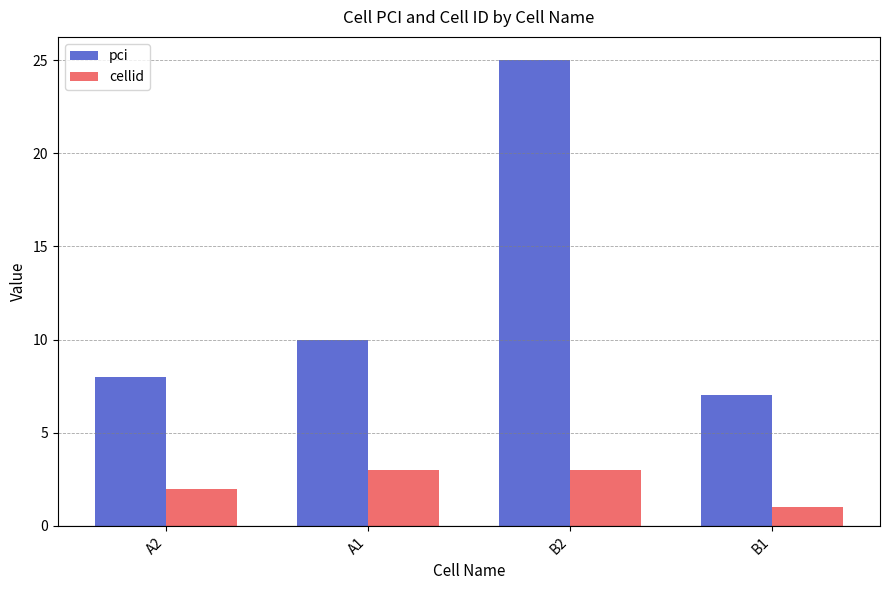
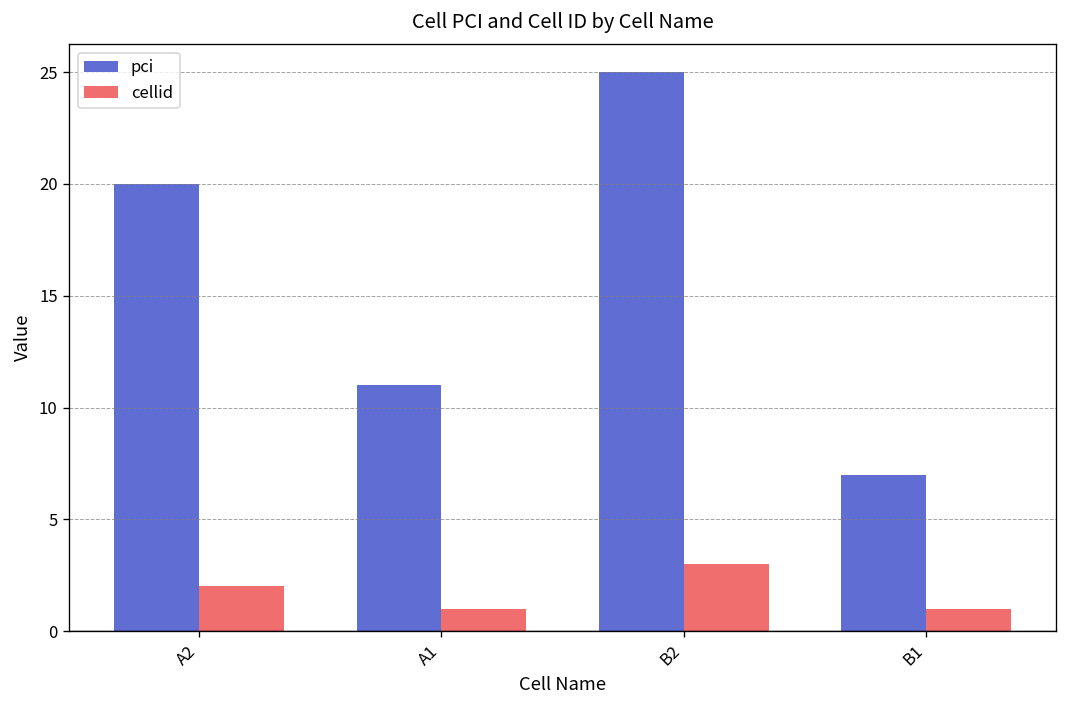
  {
    "pci": {
-     "A2": 8,
-     "A1": 10,
+     "A2": 20,
+     "A1": 11,
      "B2": 25,
      "B1": 7
    },
    "cellid": {
      "A2": 2,
-     "A1": 3,
+     "A1": 1,
      "B2": 3,
      "B1": 1
    }
  }
